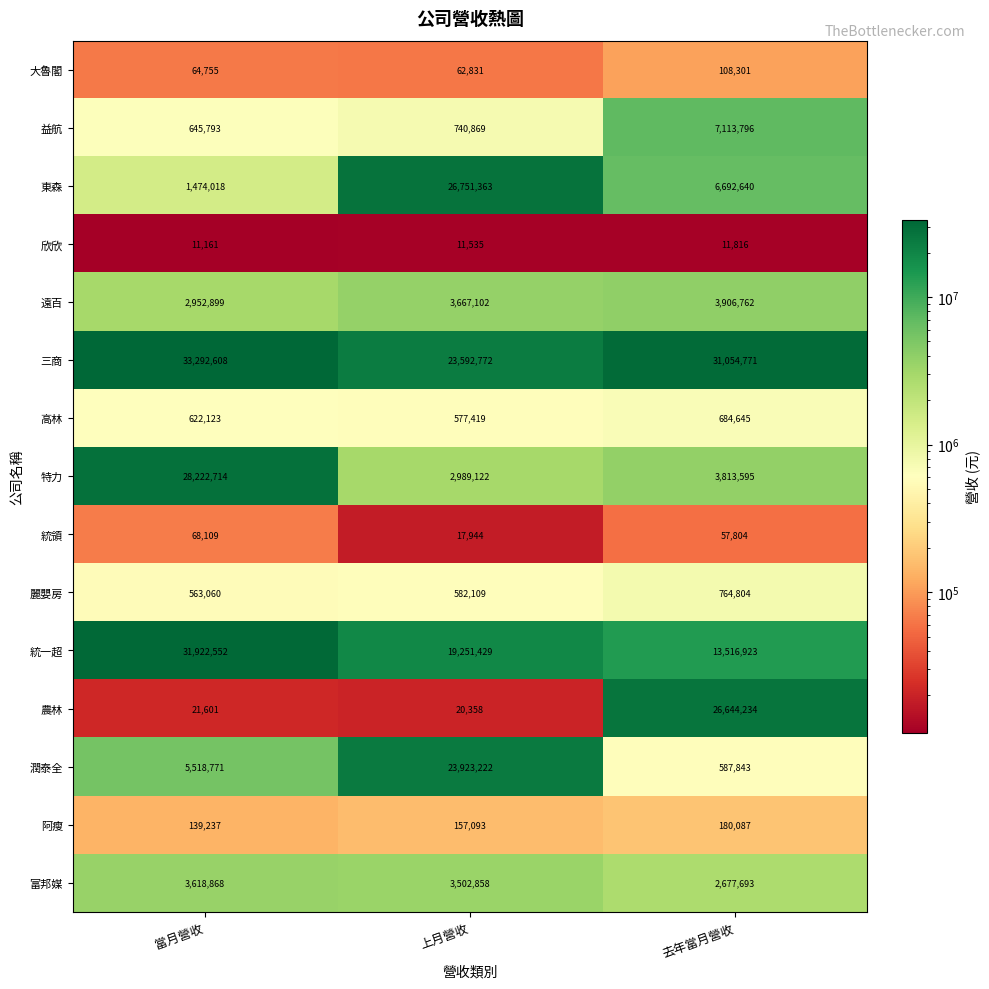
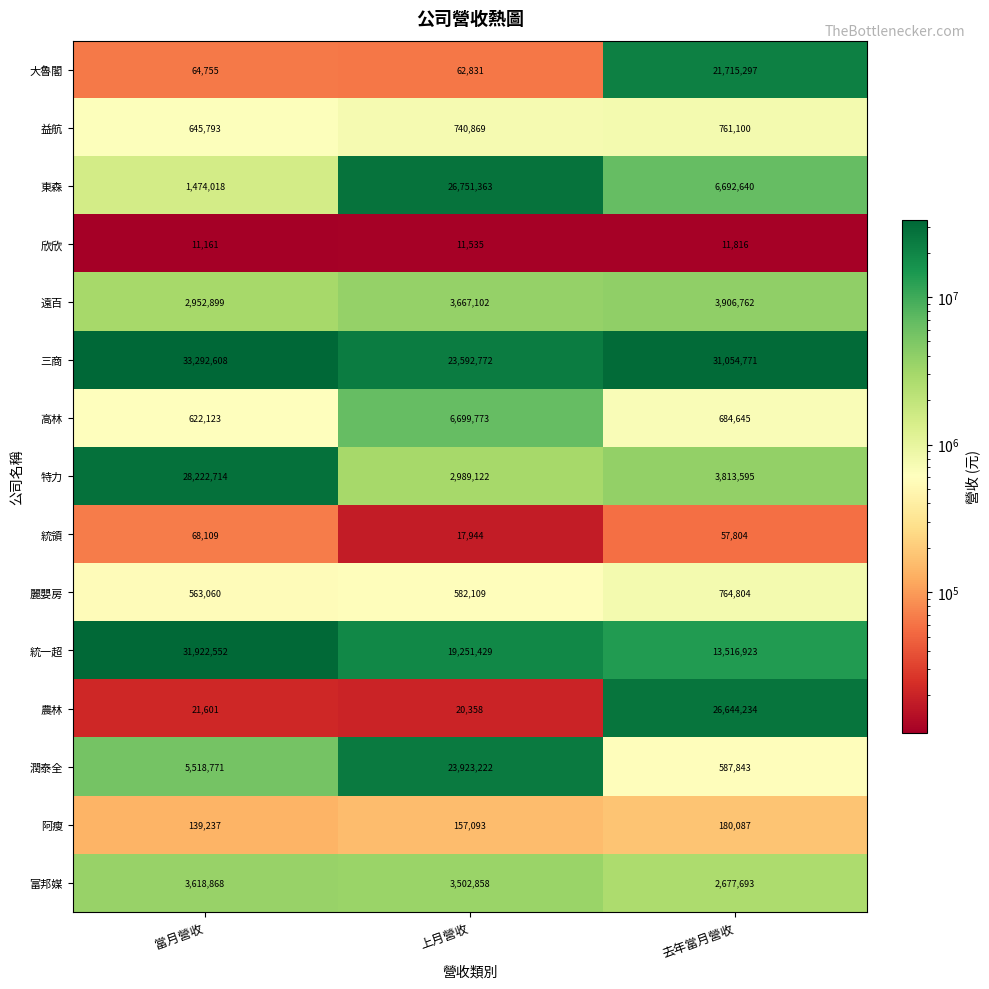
  {
    "大魯閣": {
      "當月營收": "64,755",
      "上月營收": "62,831",
-     "去年當月營收": "108,301"
+     "去年當月營收": "21,715,297"
    },
    "益航": {
      "當月營收": "645,793",
      "上月營收": "740,869",
-     "去年當月營收": "7,113,796"
+     "去年當月營收": "761,100"
    },
    "東森": {
      "當月營收": "1,474,018",
      "上月營收": "26,751,363",
      "去年當月營收": "6,692,640"
    },
    "欣欣": {
      "當月營收": "11,161",
      "上月營收": "11,535",
      "去年當月營收": "11,816"
    },
    "遠百": {
      "當月營收": "2,952,899",
      "上月營收": "3,667,102",
      "去年當月營收": "3,906,762"
    },
    "三商": {
      "當月營收": "33,292,608",
      "上月營收": "23,592,772",
      "去年當月營收": "31,054,771"
    },
    "高林": {
      "當月營收": "622,123",
-     "上月營收": "577,419",
+     "上月營收": "6,699,773",
      "去年當月營收": "684,645"
    },
    "特力": {
      "當月營收": "28,222,714",
      "上月營收": "2,989,122",
      "去年當月營收": "3,813,595"
    },
    "統領": {
      "當月營收": "68,109",
      "上月營收": "17,944",
      "去年當月營收": "57,804"
    },
    "麗嬰房": {
      "當月營收": "563,060",
      "上月營收": "582,109",
      "去年當月營收": "764,804"
    },
    "統一超": {
      "當月營收": "31,922,552",
      "上月營收": "19,251,429",
      "去年當月營收": "13,516,923"
    },
    "農林": {
      "當月營收": "21,601",
      "上月營收": "20,358",
      "去年當月營收": "26,644,234"
    },
    "潤泰全": {
      "當月營收": "5,518,771",
      "上月營收": "23,923,222",
      "去年當月營收": "587,843"
    },
    "阿瘦": {
      "當月營收": "139,237",
      "上月營收": "157,093",
      "去年當月營收": "180,087"
    },
    "富邦媒": {
      "當月營收": "3,618,868",
      "上月營收": "3,502,858",
      "去年當月營收": "2,677,693"
    }
  }
